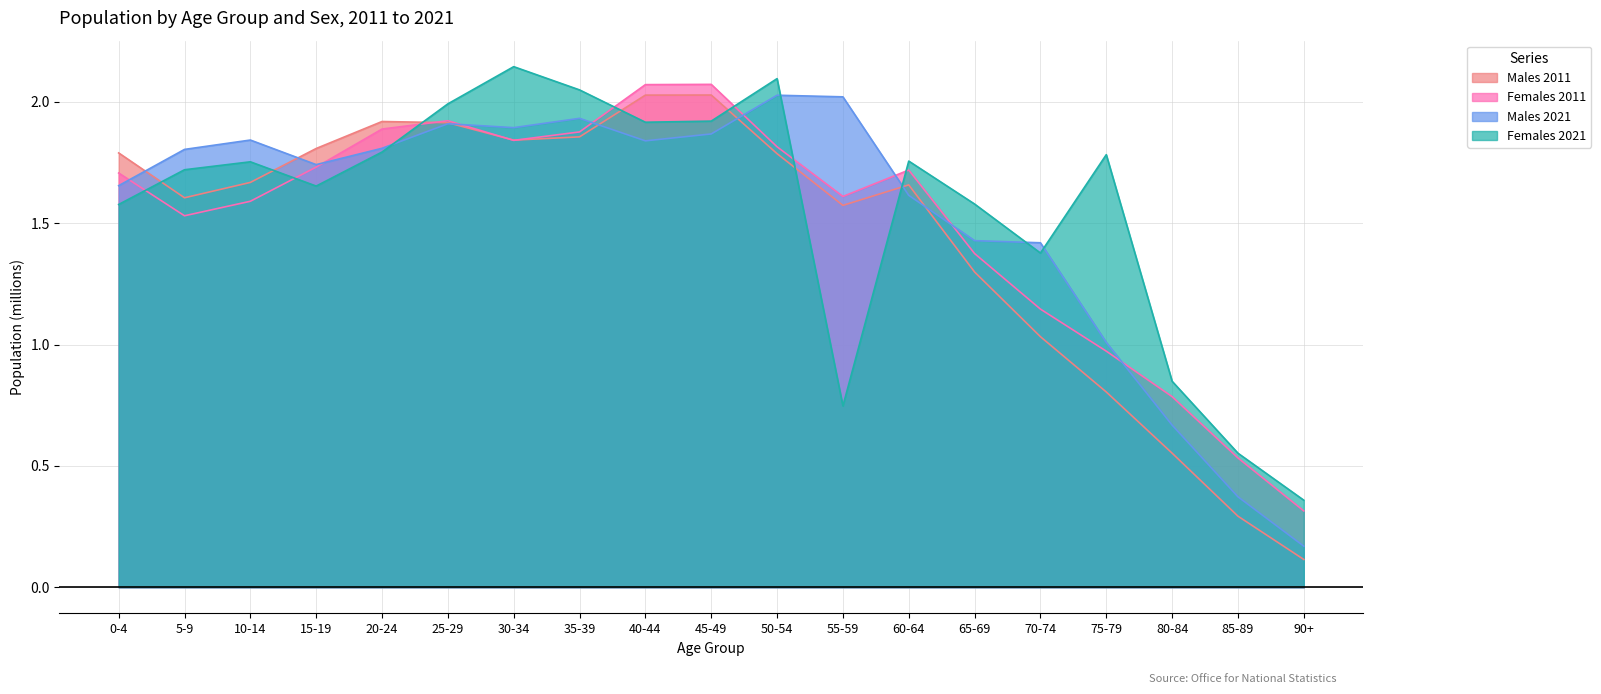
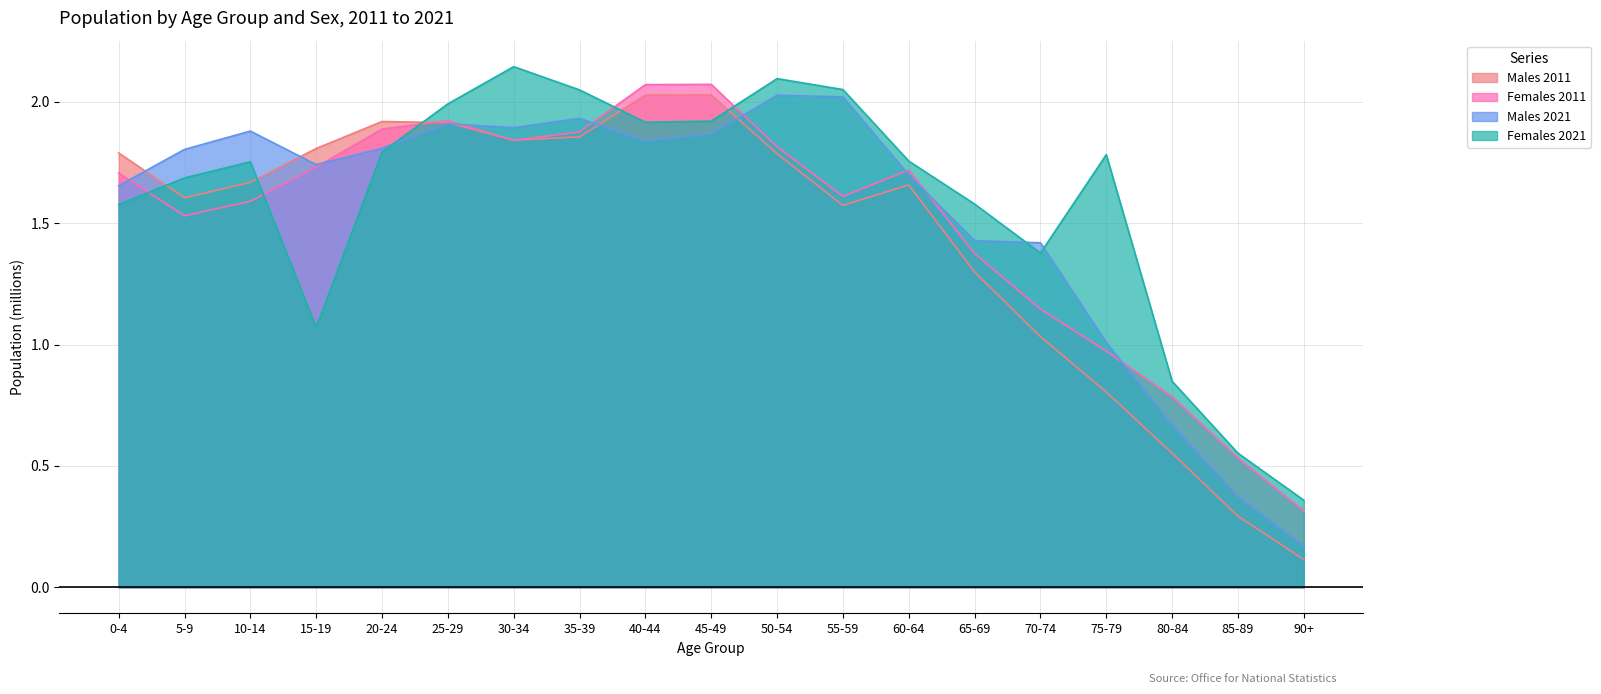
  {
    "Males 2021": {
      "0-4": 1.65,
      "5-9": 1.80,
-     "10-14": 1.84,
+     "10-14": 1.88,
      "20-24": 1.81,
      "30-34": 1.89,
      "35-39": 1.93,
      "40-44": 1.84,
      "45-49": 1.87,
      "50-54": 2.03,
      "55-59": 2.02,
-     "60-64": 1.62,
+     "60-64": 1.70,
      "65-69": 1.43,
      "70-74": 1.42,
      "75-79": 1.01,
      "80-84": 0.67,
      "85-89": 0.37,
      "90+": 0.17
    },
    "Females 2021": {
      "0-4": 1.58,
-     "5-9": 1.72,
+     "5-9": 1.69,
      "10-14": 1.75,
-     "15-19": 1.65,
+     "15-19": 1.07,
      "20-24": 1.79,
      "25-29": 1.99,
      "30-34": 2.15,
      "35-39": 2.05,
      "40-44": 1.92,
      "45-49": 1.92,
      "50-54": 2.10,
-     "55-59": 0.75,
+     "55-59": 2.05,
      "60-64": 1.76,
      "65-69": 1.58,
      "70-74": 1.38,
      "75-79": 1.78,
      "80-84": 0.85,
      "85-89": 0.55,
      "90+": 0.36
    }
  }
